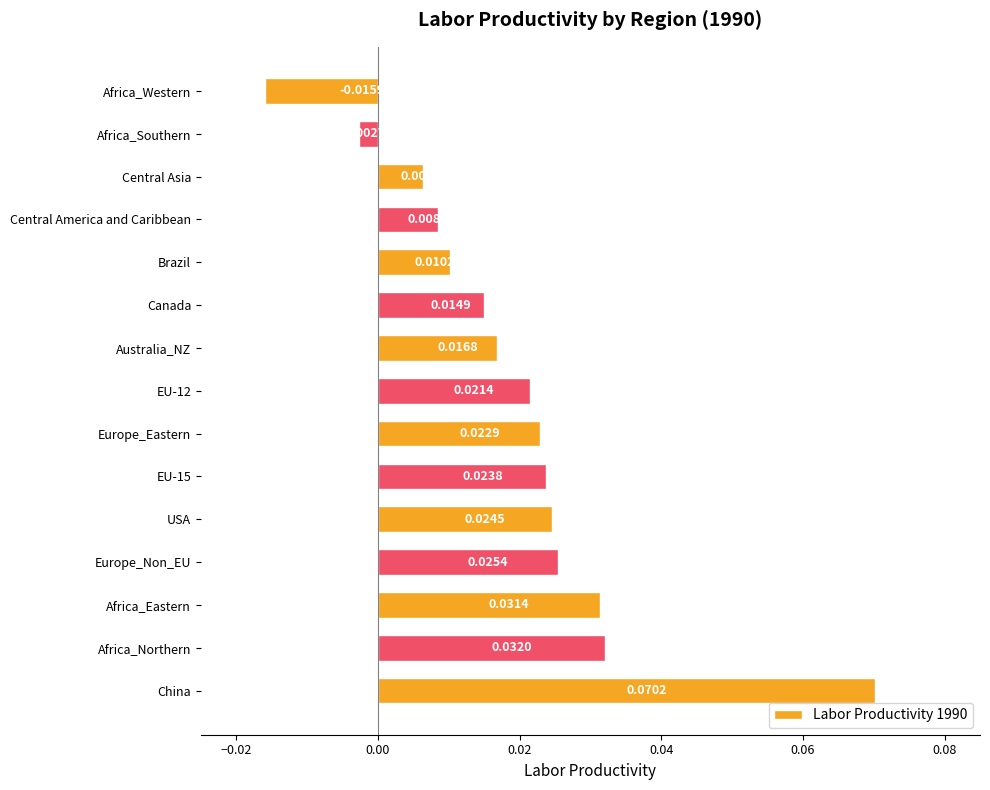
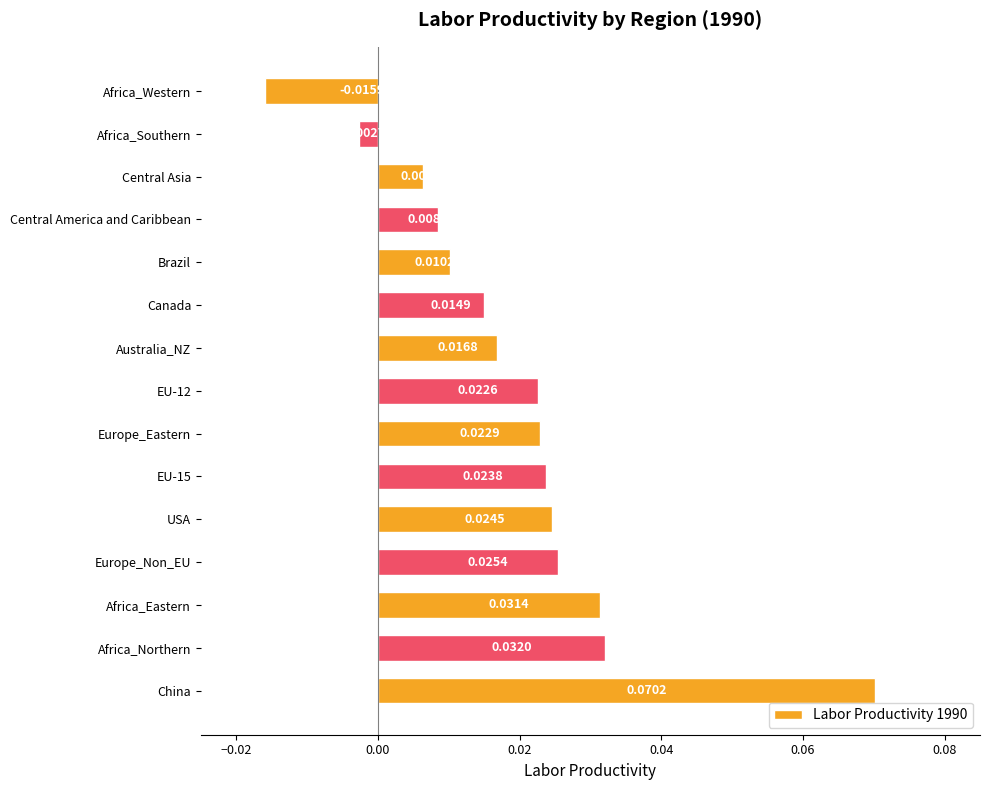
  {
    "Africa_Western": -0.0159,
    "Central Asia": 0.0064,
    "Central America and Caribbean": 0.0085,
    "Brazil": 0.0102,
    "Canada": 0.0149,
    "Australia_NZ": 0.0168,
-   "EU-12": 0.0214,
+   "EU-12": 0.0226,
    "Europe_Eastern": 0.0229,
    "EU-15": 0.0238,
    "USA": 0.0245,
    "Europe_Non_EU": 0.0254,
    "Africa_Eastern": 0.0314,
    "Africa_Northern": 0.0320,
    "China": 0.0702
  }
